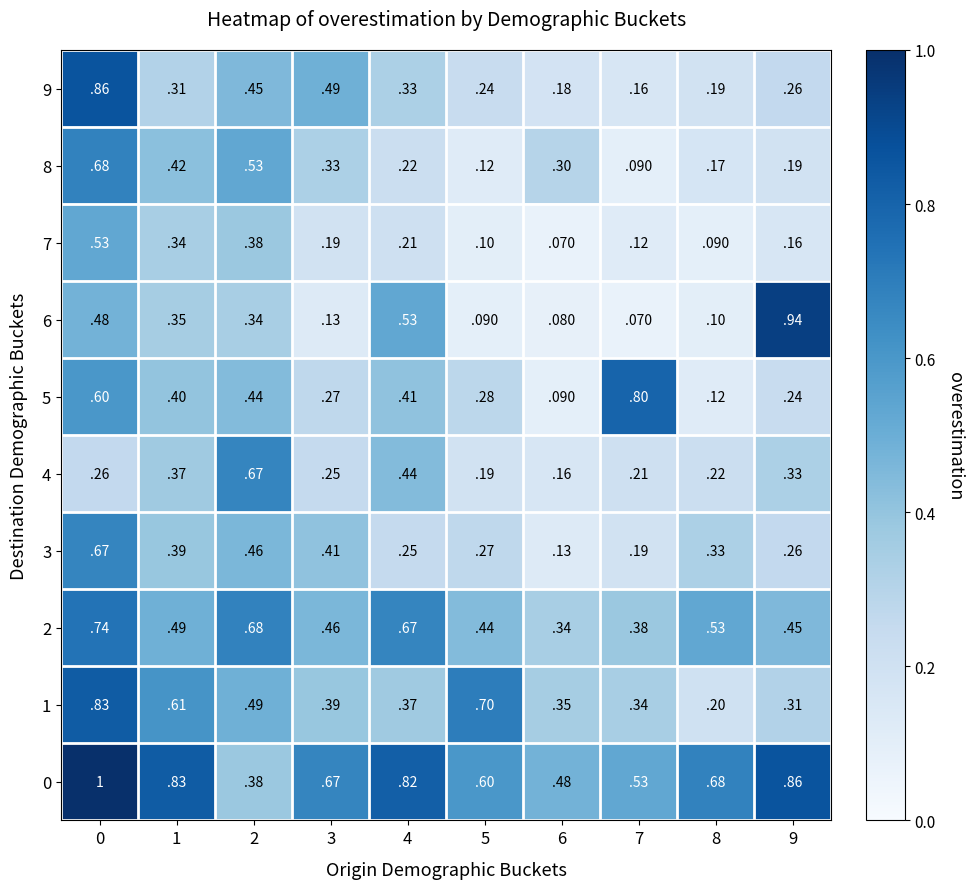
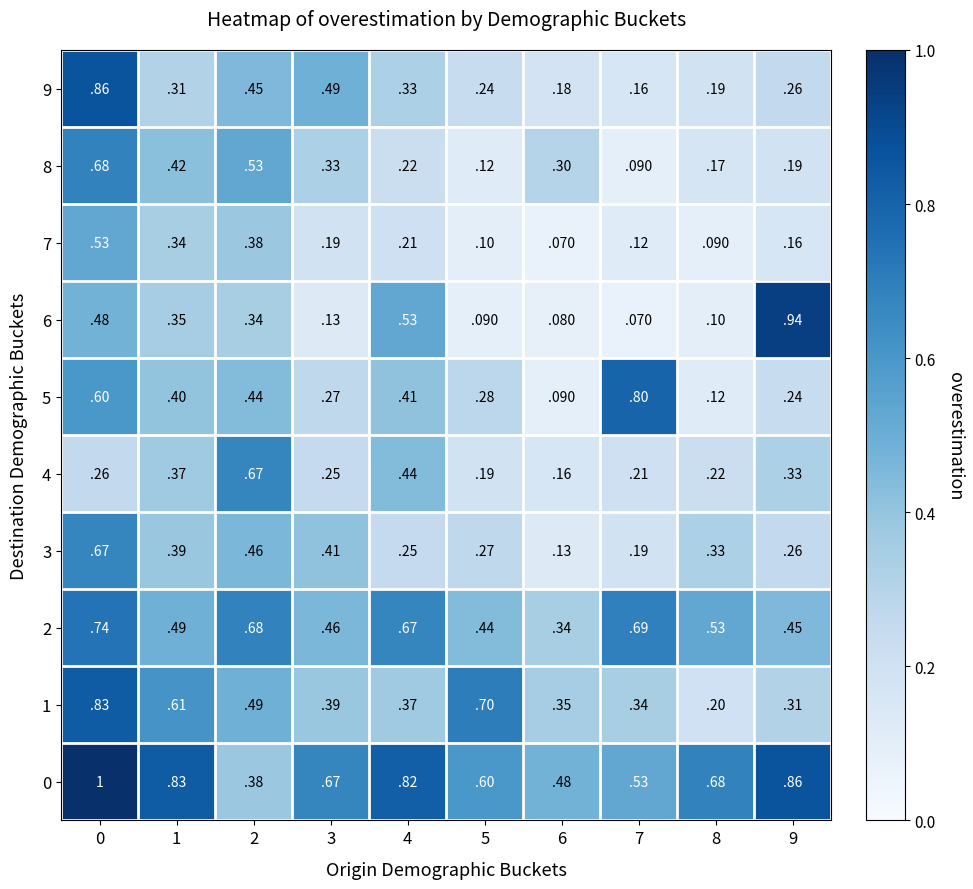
  {
    "9": {
      "0": "86",
      "1": "31",
      "2": "45",
      "3": "49",
      "4": "33",
      "5": "24",
      "6": "18",
      "7": "16",
      "8": "19",
      "9": "26"
    },
    "8": {
      "0": "68",
      "1": "42",
      "2": "53",
      "3": "33",
      "4": "22",
      "5": "12",
      "6": "30",
      "7": "090",
      "8": "17",
      "9": "19"
    },
    "7": {
      "0": "53",
      "1": "34",
      "2": "38",
      "3": "19",
      "4": "21",
      "5": "10",
      "6": "070",
      "7": "12",
      "8": "090",
      "9": "16"
    },
    "6": {
      "0": "48",
      "1": "35",
      "2": "34",
      "3": "13",
      "4": "53",
      "5": "090",
      "6": "080",
      "7": "070",
      "8": "10",
      "9": "94"
    },
    "5": {
      "0": "60",
      "1": "40",
      "2": "44",
      "3": "27",
      "4": "41",
      "5": "28",
      "6": "090",
      "7": "80",
      "8": "12",
      "9": "24"
    },
    "4": {
      "0": "26",
      "1": "37",
      "2": "67",
      "3": "25",
      "4": "44",
      "5": "19",
      "6": "16",
      "7": "21",
      "8": "22",
      "9": "33"
    },
    "3": {
      "0": "67",
      "1": "39",
      "2": "46",
      "3": "41",
      "4": "25",
      "5": "27",
      "6": "13",
      "7": "19",
      "8": "33",
      "9": "26"
    },
    "2": {
      "0": "74",
      "1": "49",
      "2": "68",
      "3": "46",
      "4": "67",
      "5": "44",
      "6": "34",
-     "7": "38",
+     "7": "69",
      "8": "53",
      "9": "45"
    },
    "1": {
      "0": "83",
      "1": "61",
      "2": "49",
      "3": "39",
      "4": "37",
      "5": "70",
      "6": "35",
      "7": "34",
      "8": "20",
      "9": "31"
    },
    "0": {
      "0": "1",
      "1": "83",
      "2": "38",
      "3": "67",
      "4": "82",
      "5": "60",
      "6": "48",
      "7": "53",
      "8": "68",
      "9": "86"
    }
  }
